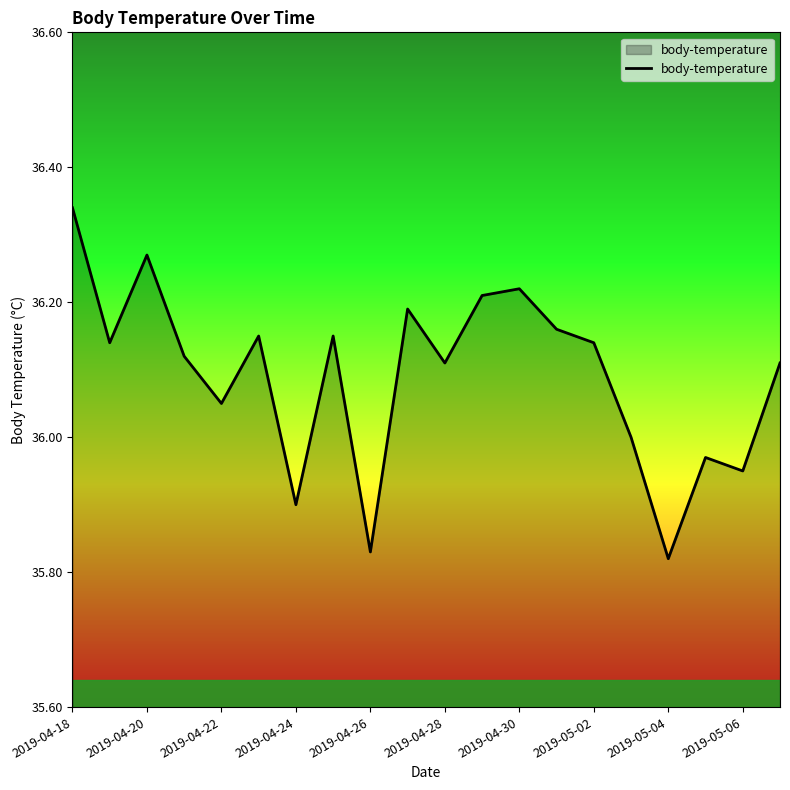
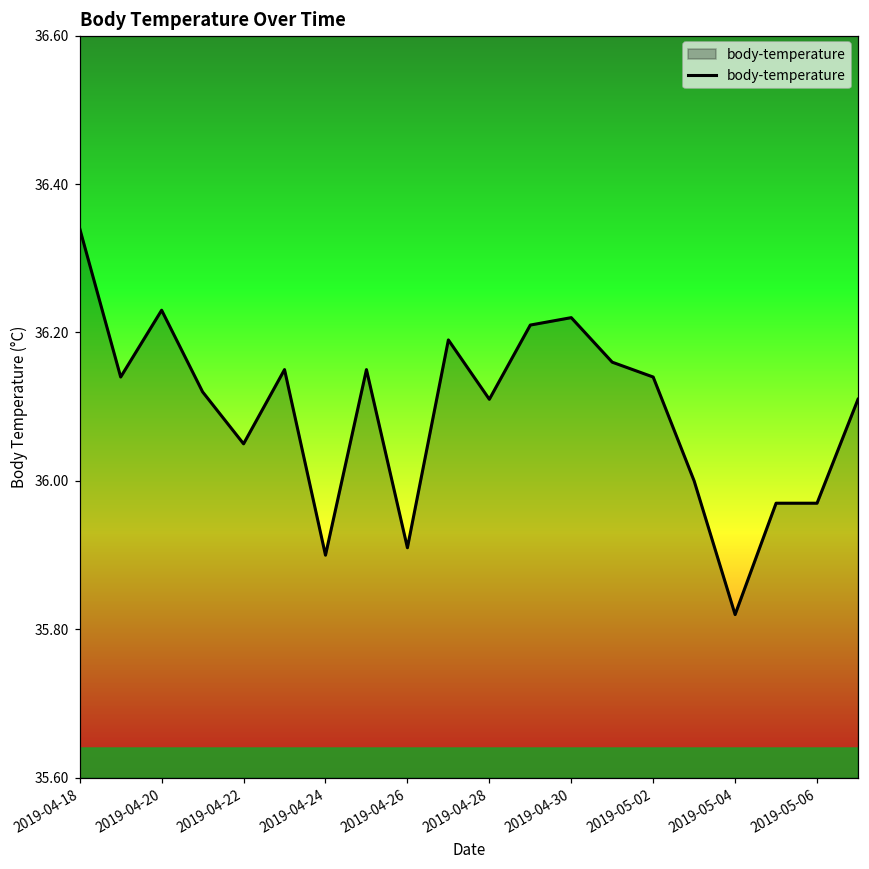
  {
    "2019-04-18": 36.34,
-   "2019-04-20": 36.27,
+   "2019-04-20": 36.23,
    "2019-04-22": 36.05,
    "2019-04-24": 35.90,
-   "2019-04-26": 35.83,
+   "2019-04-26": 35.91,
    "2019-04-28": 36.11,
    "2019-04-30": 36.22,
    "2019-05-02": 36.14,
    "2019-05-04": 35.82,
-   "2019-05-06": 35.95
+   "2019-05-06": 35.97
  }
